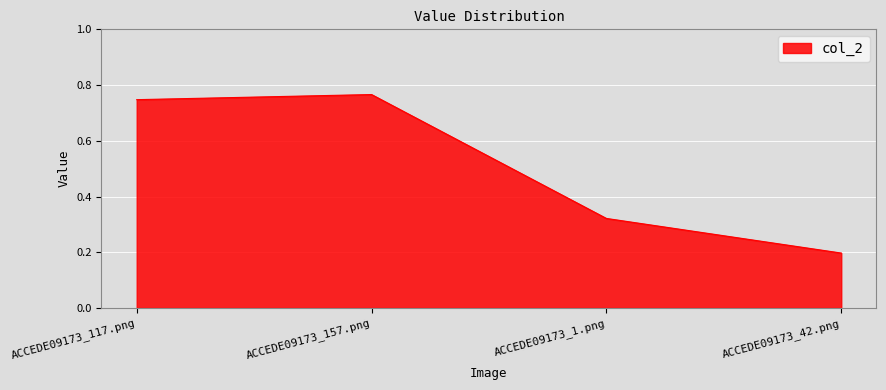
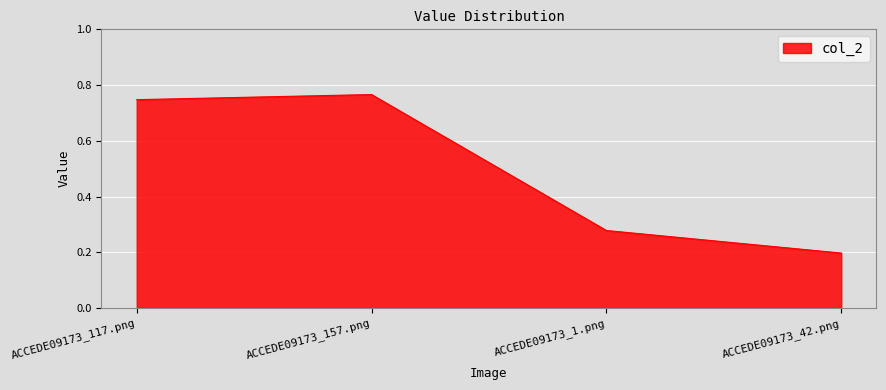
  {
    "ACCEDE09173_117.png": 0.75,
    "ACCEDE09173_157.png": 0.77,
-   "ACCEDE09173_1.png": 0.32,
+   "ACCEDE09173_1.png": 0.28,
    "ACCEDE09173_42.png": 0.20
  }
